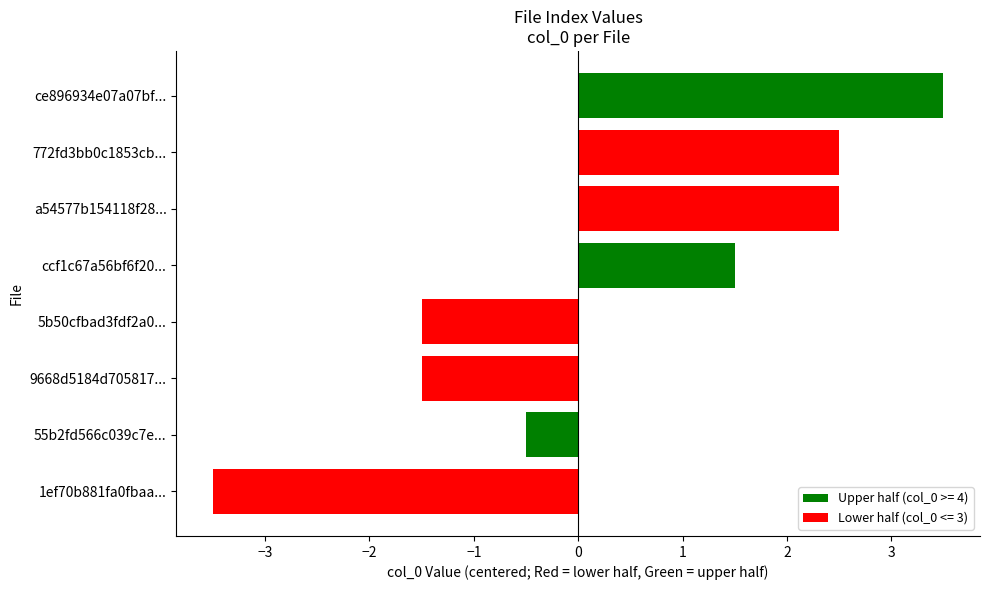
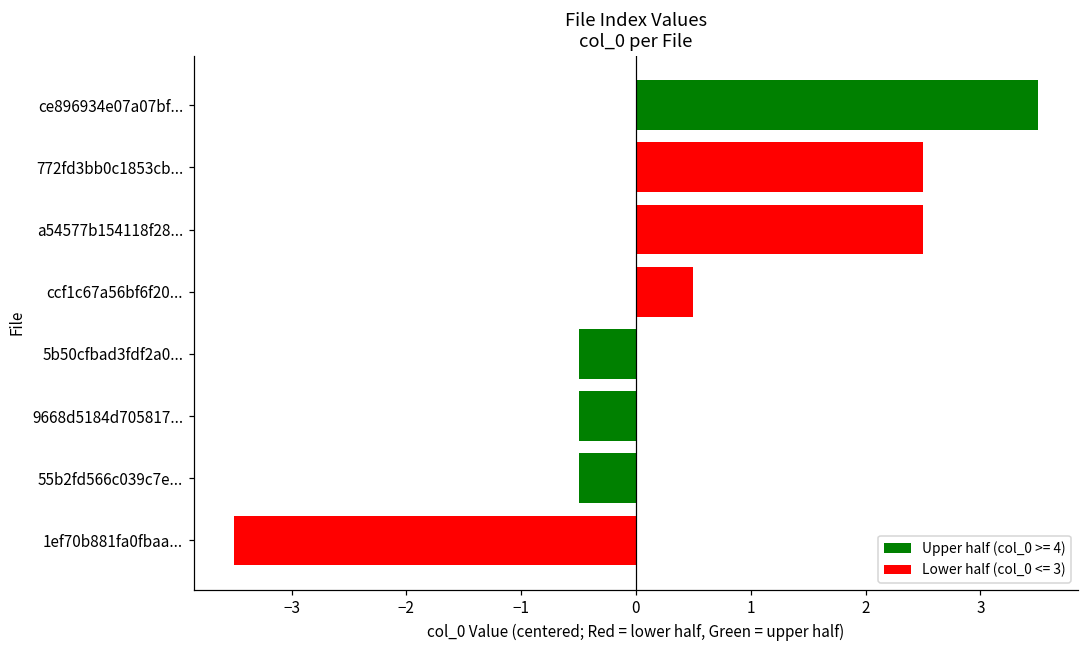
  {
    "ce896934e07a07bf...": 3.50,
    "772fd3bb0c1853cb...": 2.50,
    "a54577b154118f28...": 2.50,
-   "ccf1c67a56bf6f20...": 1.50,
-   "5b50cfbad3fdf2a0...": -1.50,
-   "9668d5184d705817...": -1.50,
+   "ccf1c67a56bf6f20...": 0.50,
+   "5b50cfbad3fdf2a0...": -0.50,
+   "9668d5184d705817...": -0.50,
    "55b2fd566c039c7e...": -0.50,
    "1ef70b881fa0fbaa...": -3.50
  }
